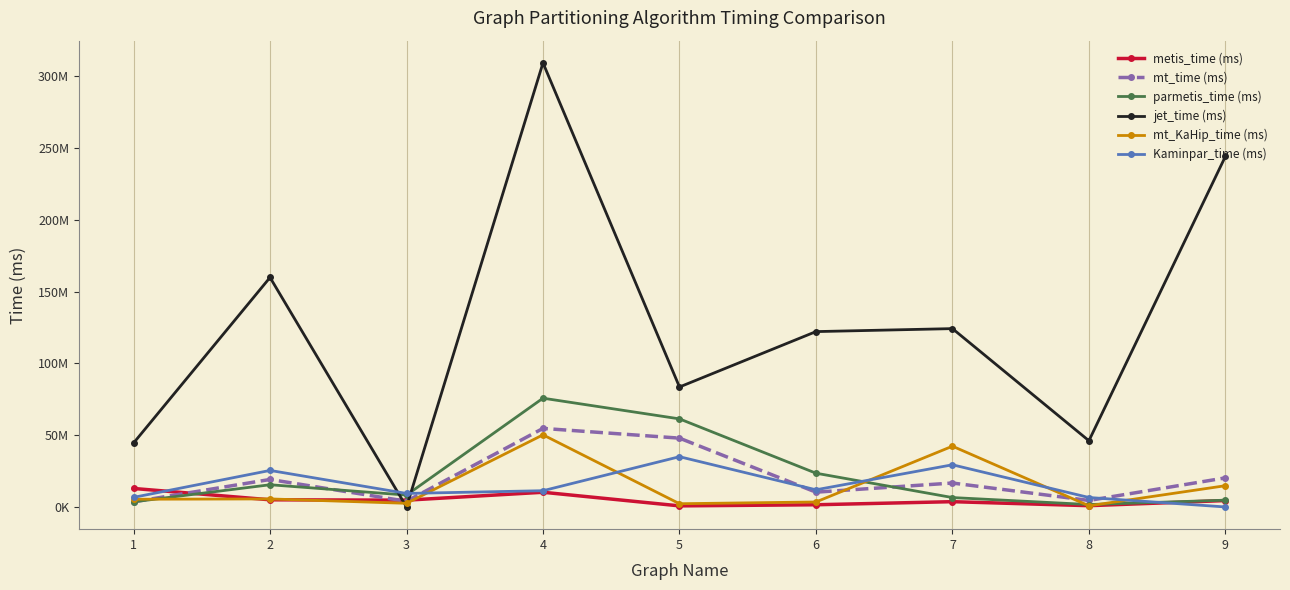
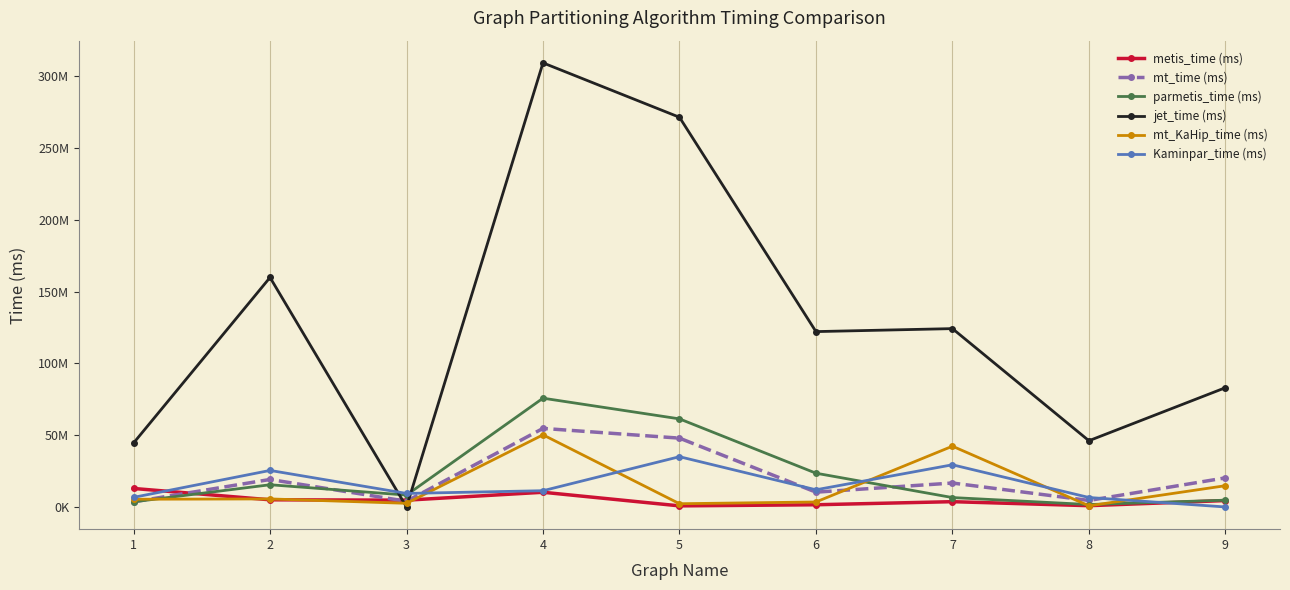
  {
    "metis_time (ms)": {
      "1": 13000000,
      "6": 2000000,
      "7": 4000000
    },
    "parmetis_time (ms)": {
      "2": 15000000,
      "4": 76000000,
      "5": 61000000,
      "6": 24000000,
      "7": 7000000
    },
    "jet_time (ms)": {
      "1": 45000000,
      "2": 160000000,
      "3": 0,
      "4": 309000000,
-     "5": 84000000,
+     "5": 272000000,
      "6": 122000000,
      "7": 124000000,
      "8": 46000000,
-     "9": 244000000
+     "9": 83000000
    },
    "mt_KaHip_time (ms)": {
      "4": 50000000,
      "6": 3000000,
      "7": 42000000,
      "9": 15000000
    }
  }
